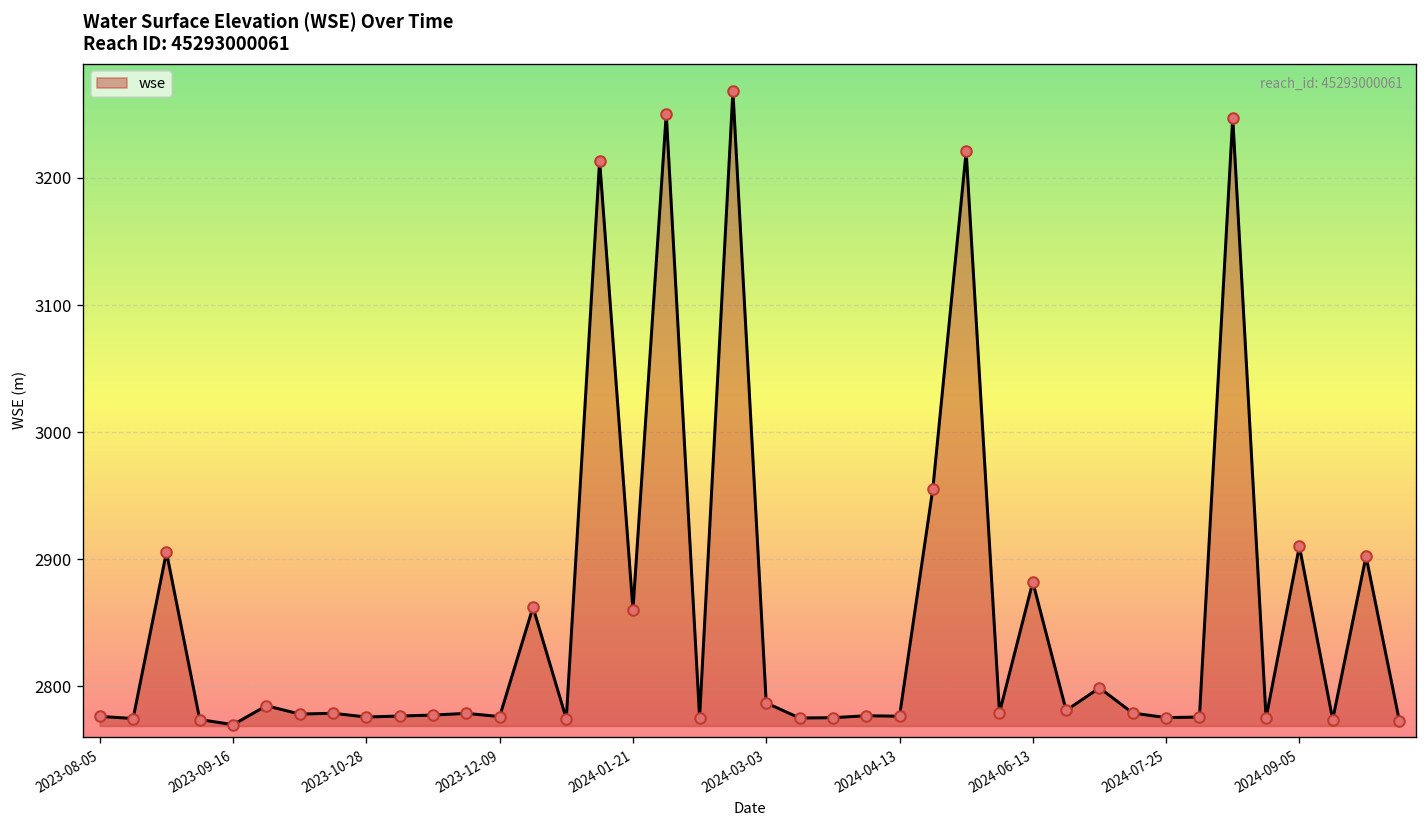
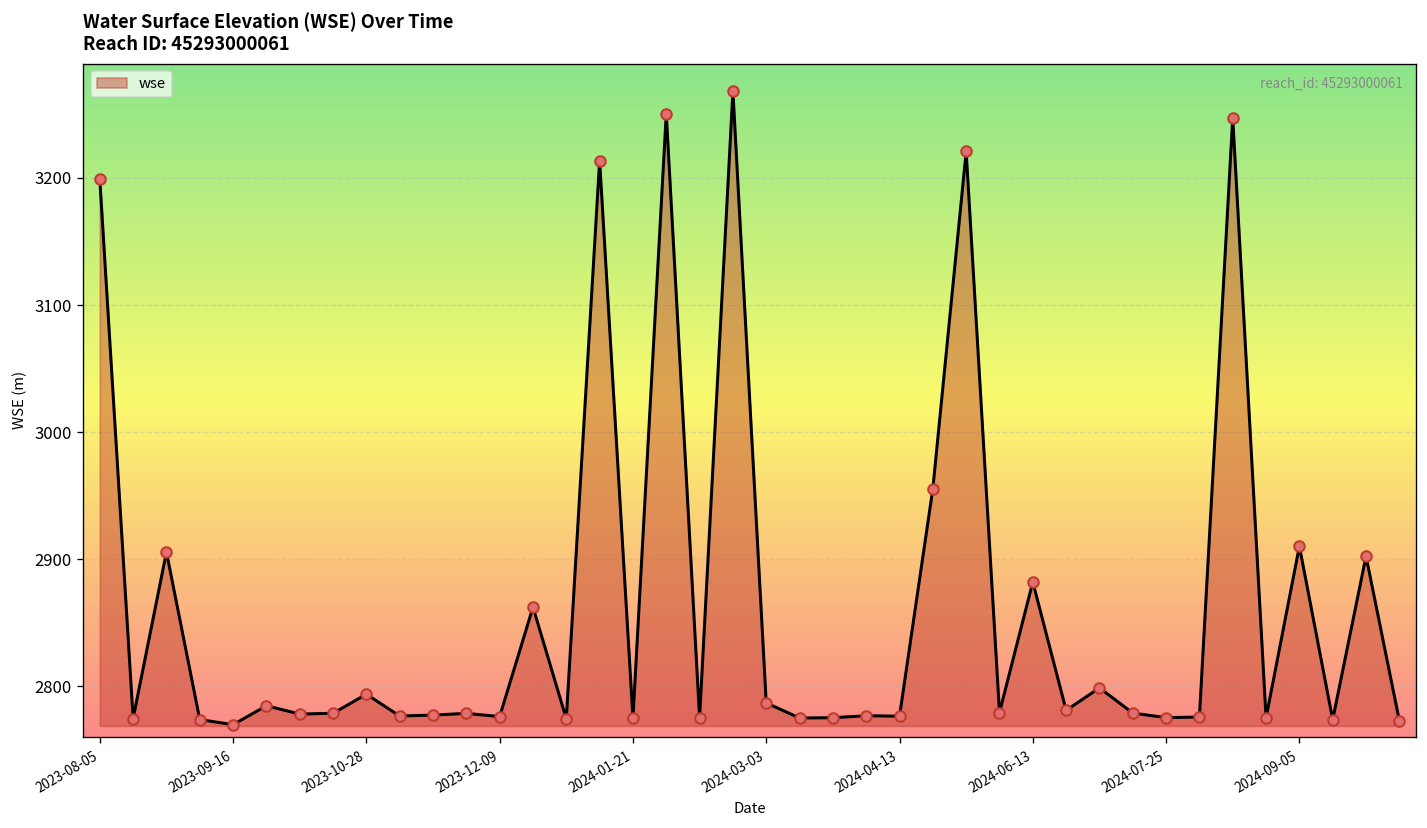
  {
-   "2023-08-05": 2776,
+   "2023-08-05": 3199,
    "2023-09-16": 2770,
-   "2023-10-28": 2776,
+   "2023-10-28": 2794,
    "2023-12-09": 2776,
-   "2024-01-21": 2860,
+   "2024-01-21": 2775,
    "2024-03-03": 2787,
    "2024-04-13": 2777,
    "2024-06-13": 2882,
    "2024-07-25": 2775,
    "2024-09-05": 2910
  }
